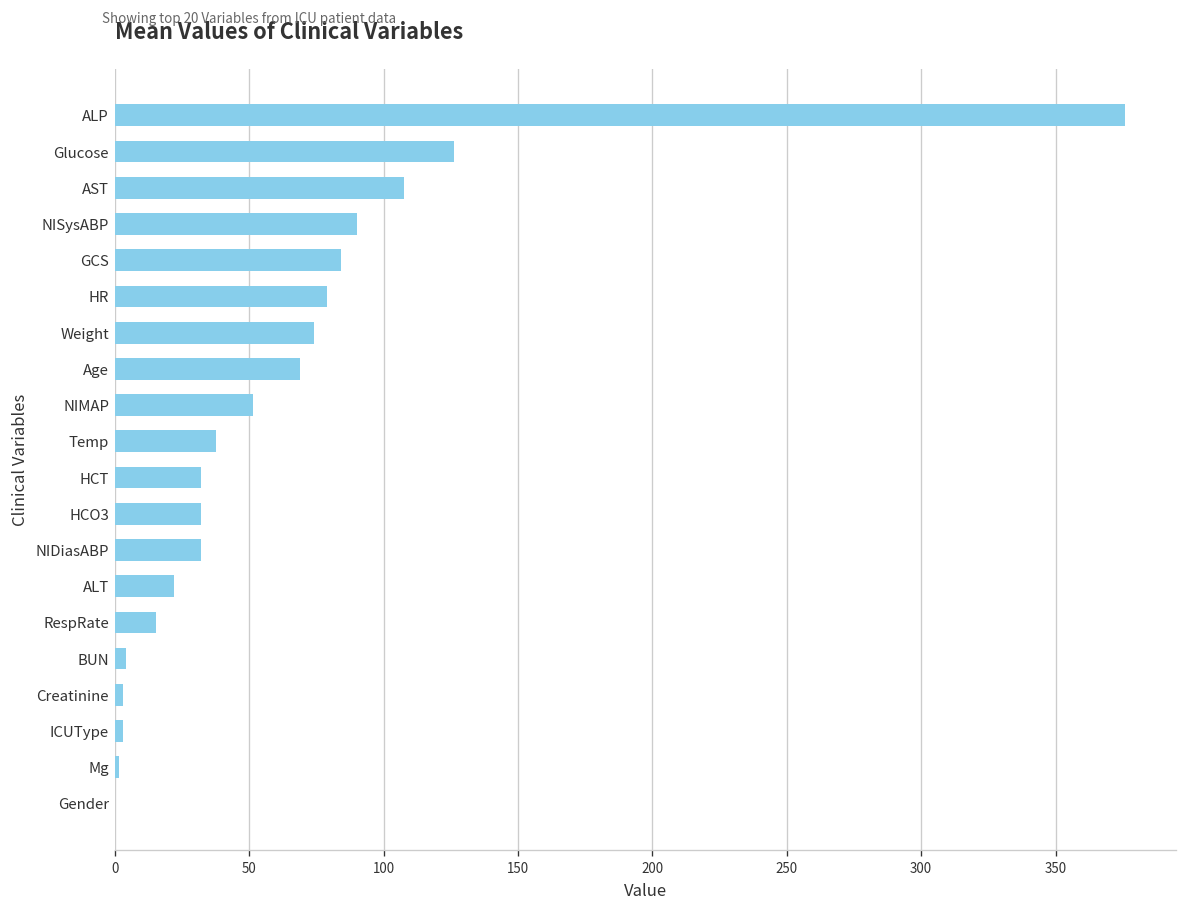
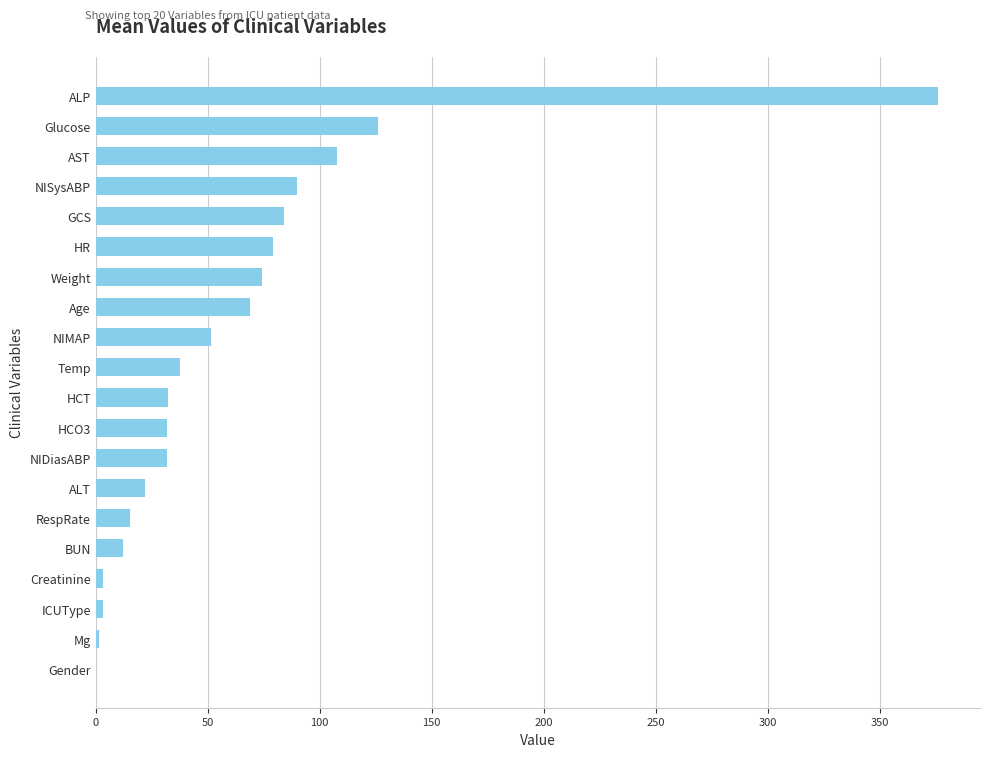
  {
    "ALP": 376,
    "Glucose": 126,
    "AST": 108,
    "NISysABP": 90,
    "GCS": 84,
    "HR": 79,
    "Weight": 74,
    "Age": 69,
    "NIMAP": 51,
    "Temp": 38,
    "HCT": 32,
    "HCO3": 32,
    "NIDiasABP": 32,
    "ALT": 22,
    "RespRate": 15,
-   "BUN": 4,
+   "BUN": 12,
    "Creatinine": 3,
    "ICUType": 3,
    "Mg": 2,
    "Gender": 0
  }
